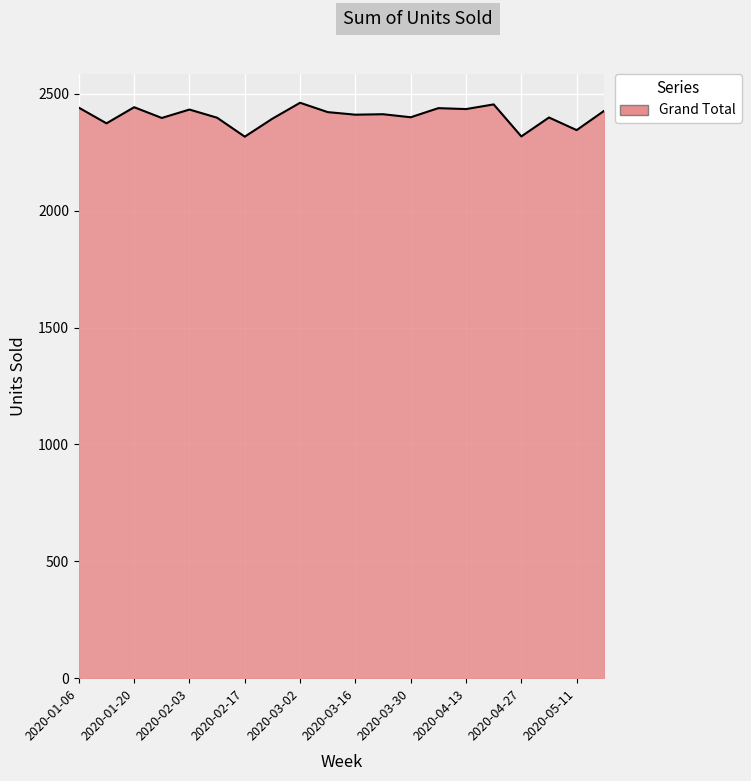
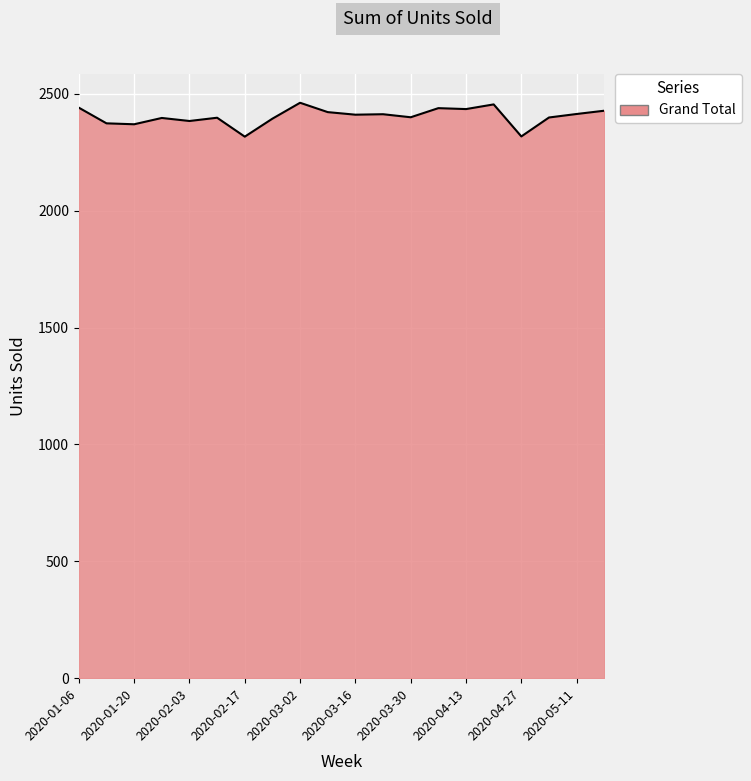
  {
    "2020-01-06": 2440,
-   "2020-01-20": 2440,
-   "2020-02-03": 2430,
+   "2020-01-20": 2370,
+   "2020-02-03": 2380,
    "2020-02-17": 2320,
    "2020-03-02": 2460,
    "2020-03-16": 2410,
    "2020-03-30": 2400,
    "2020-04-13": 2440,
    "2020-04-27": 2320,
-   "2020-05-11": 2350
+   "2020-05-11": 2410
  }
